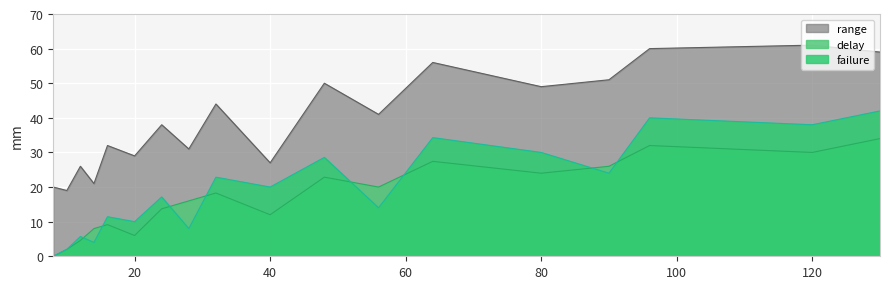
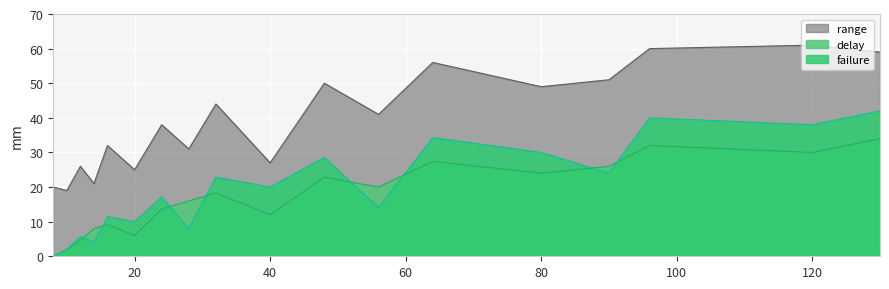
  {
    "range": {
-     "20": 29,
+     "20": 25,
      "40": 27,
      "80": 49
    }
  }
